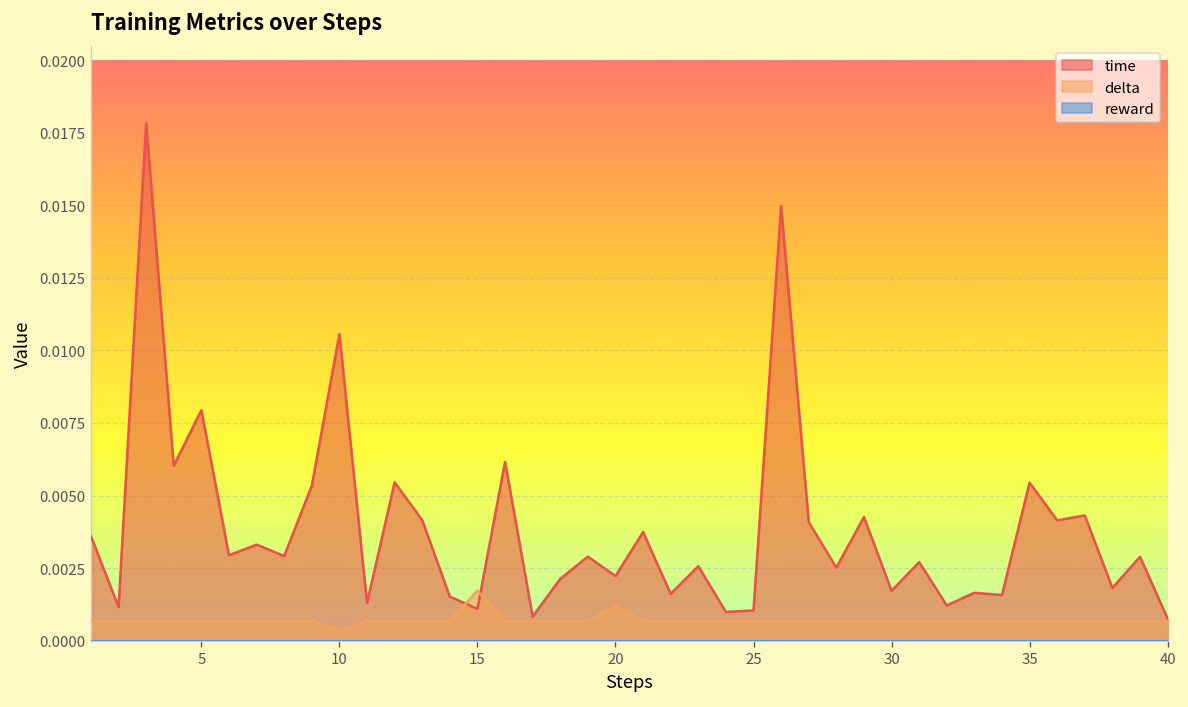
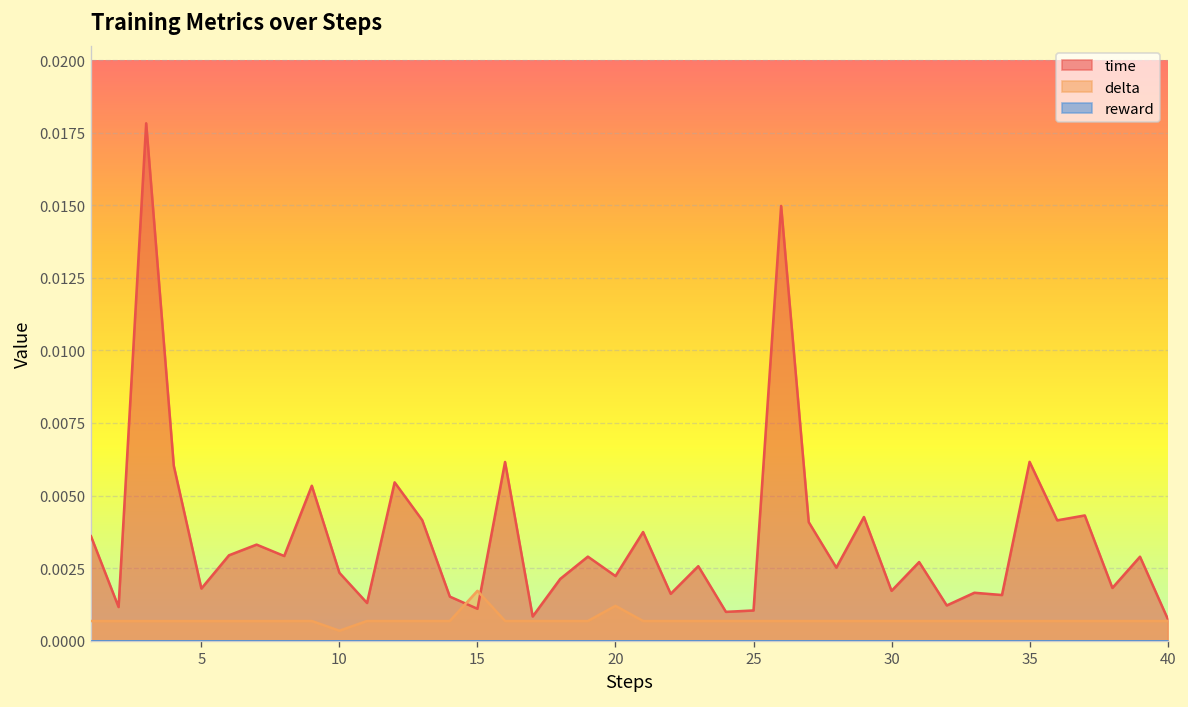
  {
    "time": {
-     "5": 0.0079,
-     "10": 0.0106,
+     "5": 0.0018,
+     "10": 0.0023,
      "15": 0.0011,
      "20": 0.0022,
      "25": 0.0010,
      "30": 0.0017,
-     "35": 0.0054
+     "35": 0.0062
    },
    "delta": {
      "5": 0.0007,
      "10": 0.0003,
      "15": 0.0017,
      "20": 0.0012,
      "25": 0.0007,
      "30": 0.0007,
      "35": 0.0007
    },
    "reward": {
      "5": 0.0000,
      "10": 0.0000,
      "15": 0.0000,
      "20": 0.0000,
      "25": 0.0000,
      "30": 0.0000,
      "35": 0.0000,
      "40": 0.0000
    }
  }
